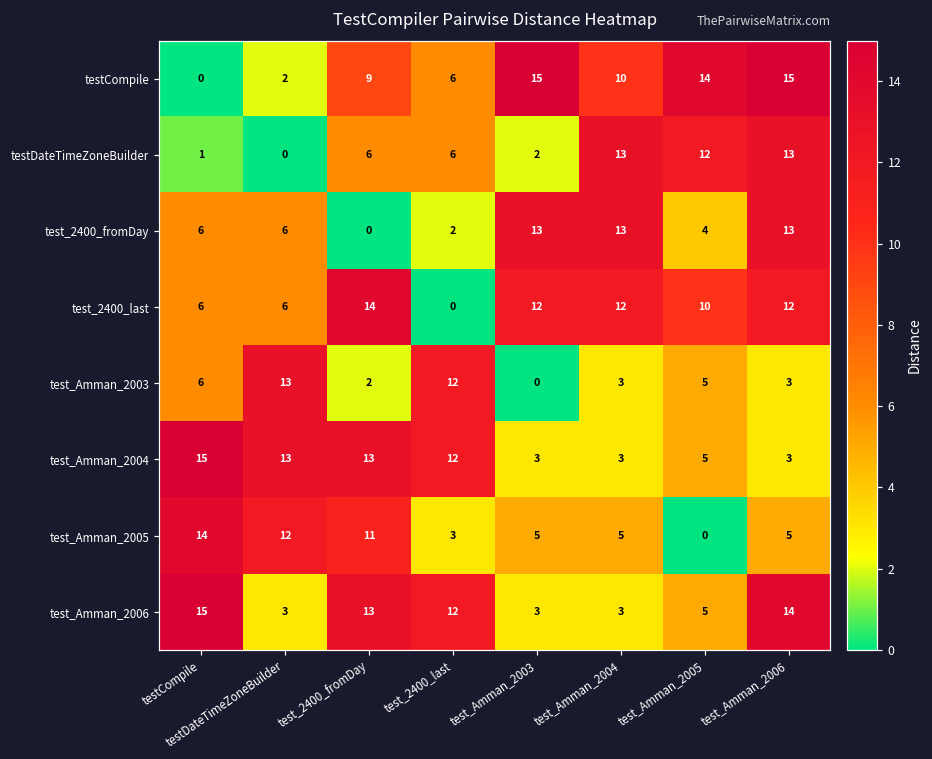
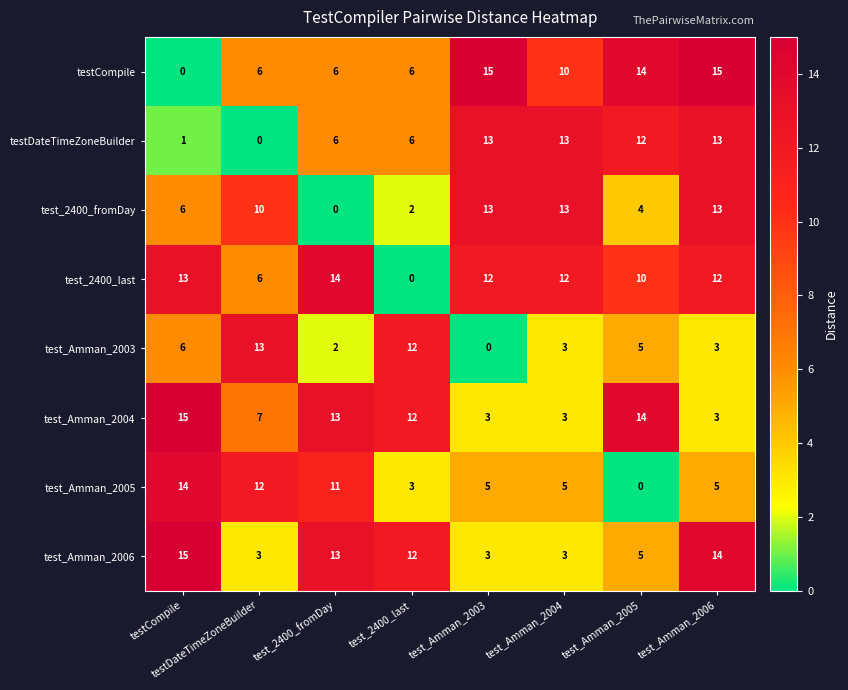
  {
    "testCompile": {
      "testCompile": 0,
-     "testDateTimeZoneBuilder": 2,
-     "test_2400_fromDay": 9,
+     "testDateTimeZoneBuilder": 6,
+     "test_2400_fromDay": 6,
      "test_2400_last": 6,
      "test_Amman_2003": 15,
      "test_Amman_2004": 10,
      "test_Amman_2005": 14,
      "test_Amman_2006": 15
    },
    "testDateTimeZoneBuilder": {
      "testCompile": 1,
      "testDateTimeZoneBuilder": 0,
      "test_2400_fromDay": 6,
      "test_2400_last": 6,
-     "test_Amman_2003": 2,
+     "test_Amman_2003": 13,
      "test_Amman_2004": 13,
      "test_Amman_2005": 12,
      "test_Amman_2006": 13
    },
    "test_2400_fromDay": {
      "testCompile": 6,
-     "testDateTimeZoneBuilder": 6,
+     "testDateTimeZoneBuilder": 10,
      "test_2400_fromDay": 0,
      "test_2400_last": 2,
      "test_Amman_2003": 13,
      "test_Amman_2004": 13,
      "test_Amman_2005": 4,
      "test_Amman_2006": 13
    },
    "test_2400_last": {
-     "testCompile": 6,
+     "testCompile": 13,
      "testDateTimeZoneBuilder": 6,
      "test_2400_fromDay": 14,
      "test_2400_last": 0,
      "test_Amman_2003": 12,
      "test_Amman_2004": 12,
      "test_Amman_2005": 10,
      "test_Amman_2006": 12
    },
    "test_Amman_2003": {
      "testCompile": 6,
      "testDateTimeZoneBuilder": 13,
      "test_2400_fromDay": 2,
      "test_2400_last": 12,
      "test_Amman_2003": 0,
      "test_Amman_2004": 3,
      "test_Amman_2005": 5,
      "test_Amman_2006": 3
    },
    "test_Amman_2004": {
      "testCompile": 15,
-     "testDateTimeZoneBuilder": 13,
+     "testDateTimeZoneBuilder": 7,
      "test_2400_fromDay": 13,
      "test_2400_last": 12,
      "test_Amman_2003": 3,
      "test_Amman_2004": 3,
-     "test_Amman_2005": 5,
+     "test_Amman_2005": 14,
      "test_Amman_2006": 3
    },
    "test_Amman_2005": {
      "testCompile": 14,
      "testDateTimeZoneBuilder": 12,
      "test_2400_fromDay": 11,
      "test_2400_last": 3,
      "test_Amman_2003": 5,
      "test_Amman_2004": 5,
      "test_Amman_2005": 0,
      "test_Amman_2006": 5
    },
    "test_Amman_2006": {
      "testCompile": 15,
      "testDateTimeZoneBuilder": 3,
      "test_2400_fromDay": 13,
      "test_2400_last": 12,
      "test_Amman_2003": 3,
      "test_Amman_2004": 3,
      "test_Amman_2005": 5,
      "test_Amman_2006": 14
    }
  }
